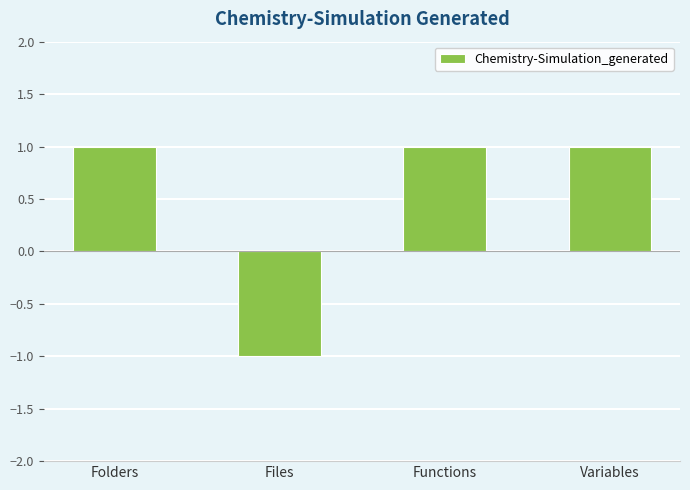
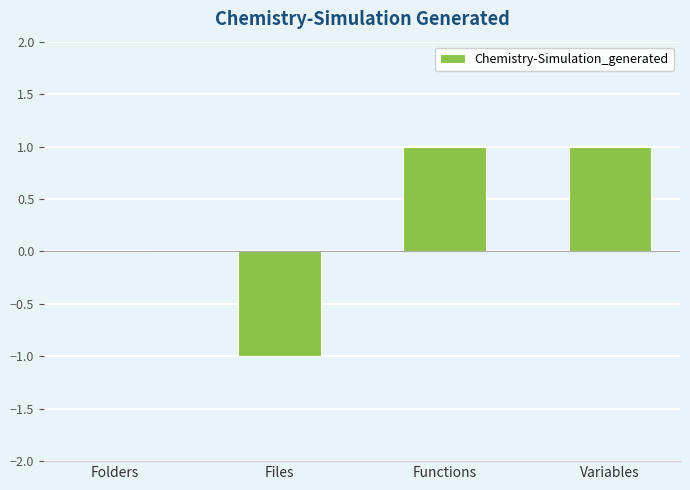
  {
-   "Folders": 1,
+   "Folders": 0,
    "Files": -1,
    "Functions": 1,
    "Variables": 1
  }
